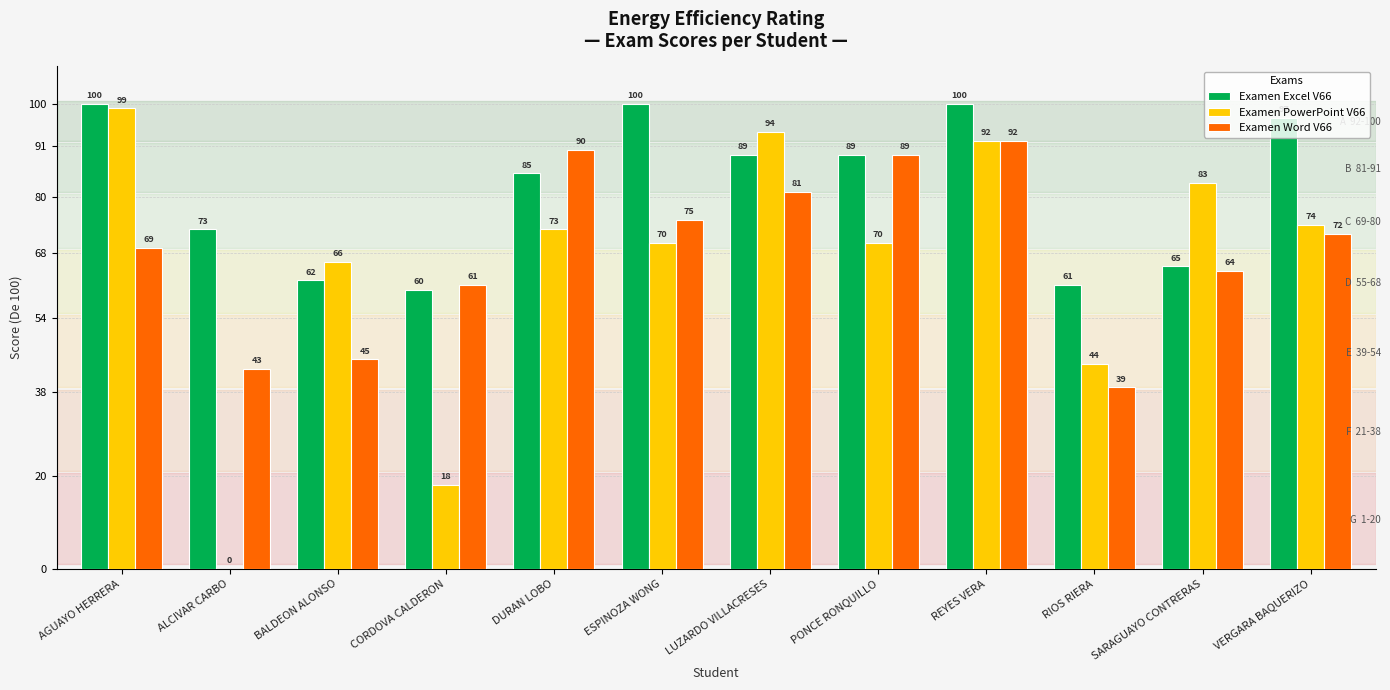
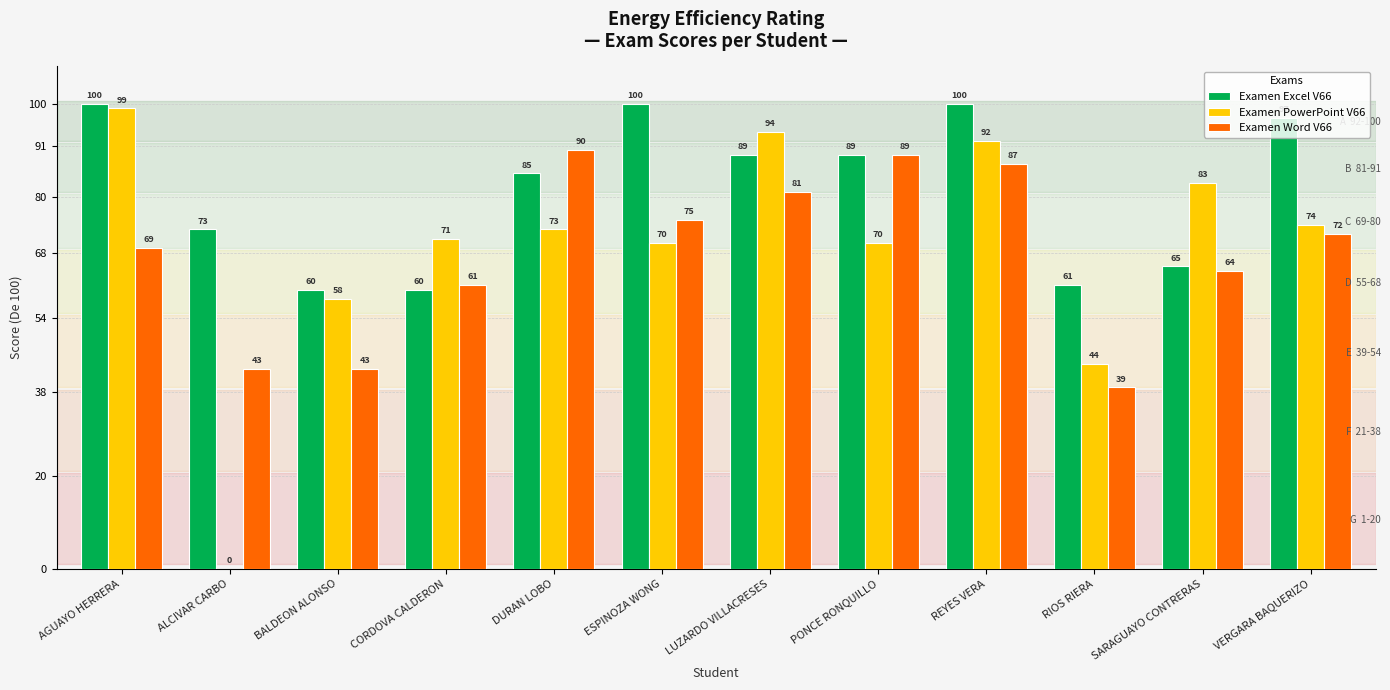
  {
    "Examen Excel V66": {
      "AGUAYO HERRERA": 100,
      "ALCIVAR CARBO": 73,
-     "BALDEON ALONSO": 62,
+     "BALDEON ALONSO": 60,
      "CORDOVA CALDERON": 60,
      "DURAN LOBO": 85,
      "ESPINOZA WONG": 100,
      "LUZARDO VILLACRESES": 89,
      "PONCE RONQUILLO": 89,
      "REYES VERA": 100,
      "RIOS RIERA": 61,
      "SARAGUAYO CONTRERAS": 65
    },
    "Examen PowerPoint V66": {
      "AGUAYO HERRERA": 99,
      "ALCIVAR CARBO": 0,
-     "BALDEON ALONSO": 66,
-     "CORDOVA CALDERON": 18,
+     "BALDEON ALONSO": 58,
+     "CORDOVA CALDERON": 71,
      "DURAN LOBO": 73,
      "ESPINOZA WONG": 70,
      "LUZARDO VILLACRESES": 94,
      "PONCE RONQUILLO": 70,
      "REYES VERA": 92,
      "RIOS RIERA": 44,
      "SARAGUAYO CONTRERAS": 83,
      "VERGARA BAQUERIZO": 74
    },
    "Examen Word V66": {
      "AGUAYO HERRERA": 69,
      "ALCIVAR CARBO": 43,
-     "BALDEON ALONSO": 45,
+     "BALDEON ALONSO": 43,
      "CORDOVA CALDERON": 61,
      "DURAN LOBO": 90,
      "ESPINOZA WONG": 75,
      "LUZARDO VILLACRESES": 81,
      "PONCE RONQUILLO": 89,
-     "REYES VERA": 92,
+     "REYES VERA": 87,
      "RIOS RIERA": 39,
      "SARAGUAYO CONTRERAS": 64,
      "VERGARA BAQUERIZO": 72
    }
  }
